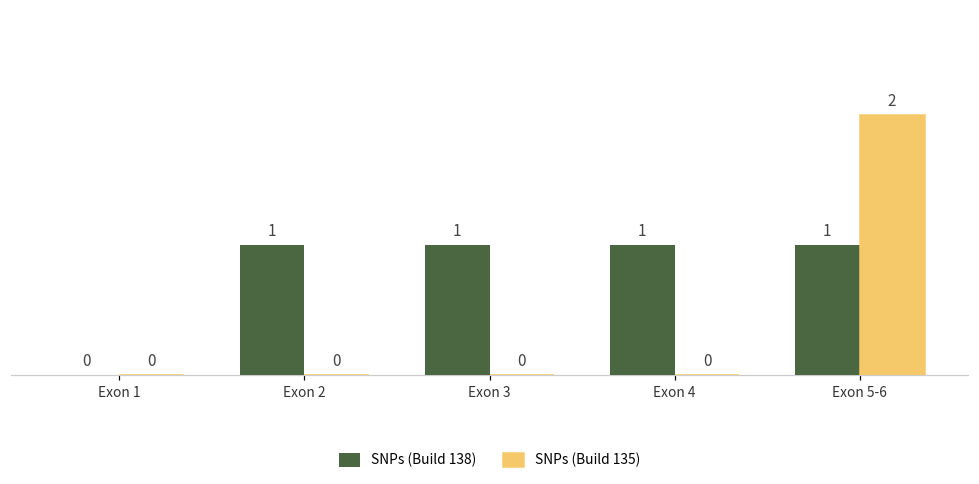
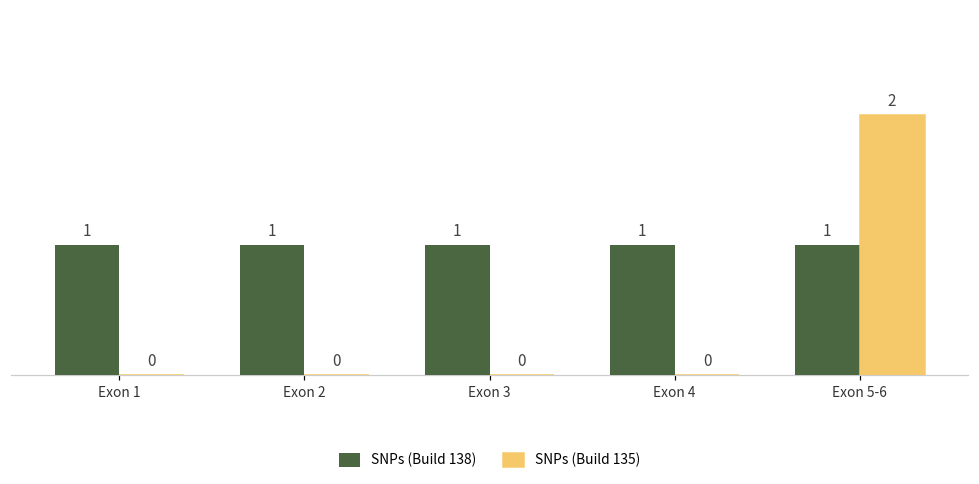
  {
    "SNPs (Build 138)": {
-     "Exon 1": 0,
+     "Exon 1": 1,
      "Exon 2": 1,
      "Exon 3": 1,
      "Exon 4": 1,
      "Exon 5-6": 1
    },
    "SNPs (Build 135)": {
      "Exon 1": 0,
      "Exon 2": 0,
      "Exon 3": 0,
      "Exon 4": 0,
      "Exon 5-6": 2
    }
  }
